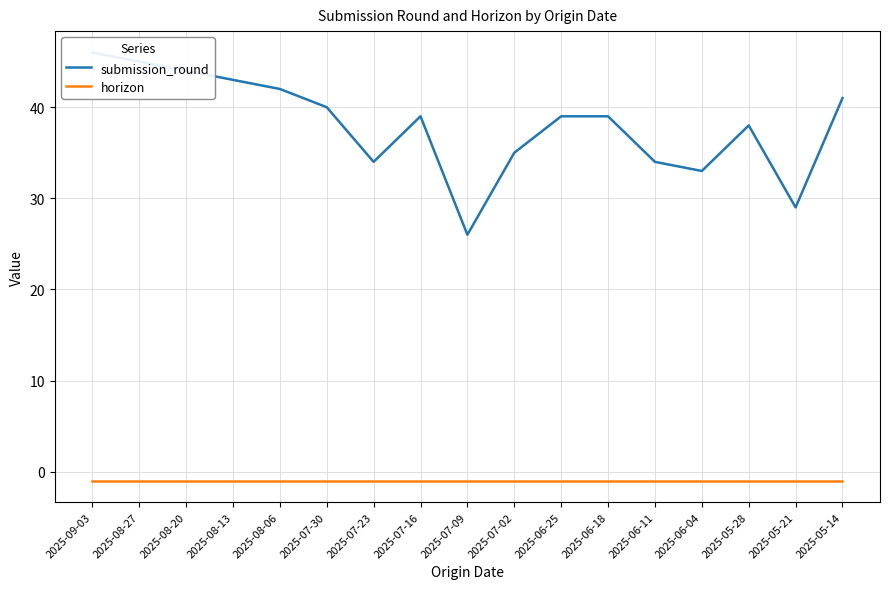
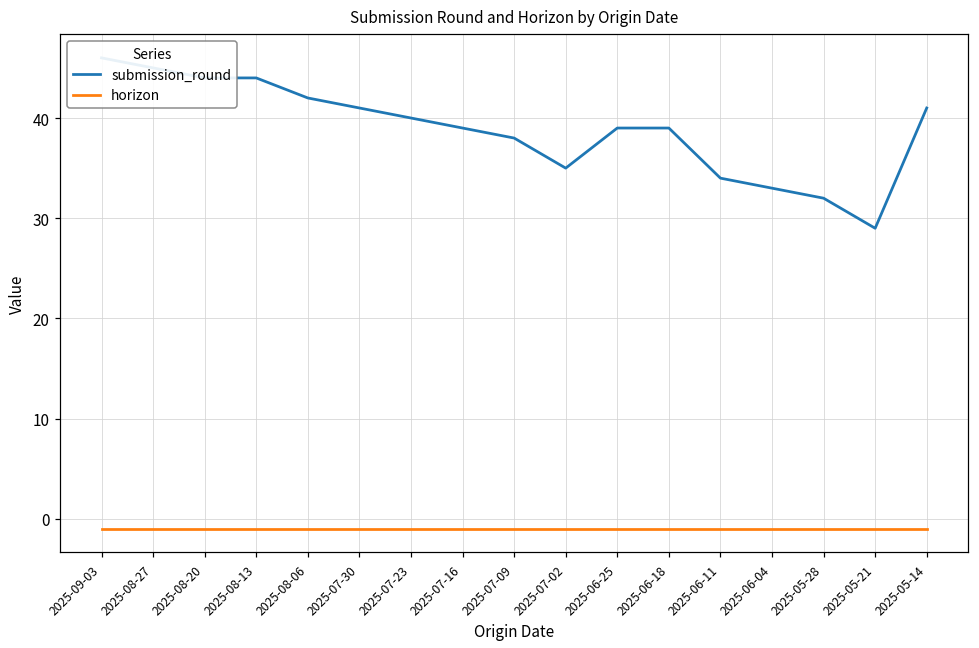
  {
    "submission_round": {
-     "2025-08-13": 43,
+     "2025-08-13": 44,
      "2025-08-06": 42,
-     "2025-07-30": 40,
-     "2025-07-23": 34,
+     "2025-07-30": 41,
+     "2025-07-23": 40,
      "2025-07-16": 39,
-     "2025-07-09": 26,
+     "2025-07-09": 38,
      "2025-07-02": 35,
      "2025-06-25": 39,
      "2025-06-18": 39,
      "2025-06-11": 34,
      "2025-06-04": 33,
-     "2025-05-28": 38,
+     "2025-05-28": 32,
      "2025-05-21": 29,
      "2025-05-14": 41
    },
    "horizon": {
      "2025-09-03": -1,
      "2025-08-27": -1,
      "2025-08-20": -1,
      "2025-08-13": -1,
      "2025-08-06": -1,
      "2025-07-30": -1,
      "2025-07-23": -1,
      "2025-07-16": -1,
      "2025-07-09": -1,
      "2025-07-02": -1,
      "2025-06-25": -1,
      "2025-06-18": -1,
      "2025-06-11": -1,
      "2025-06-04": -1,
      "2025-05-28": -1,
      "2025-05-21": -1,
      "2025-05-14": -1
    }
  }
